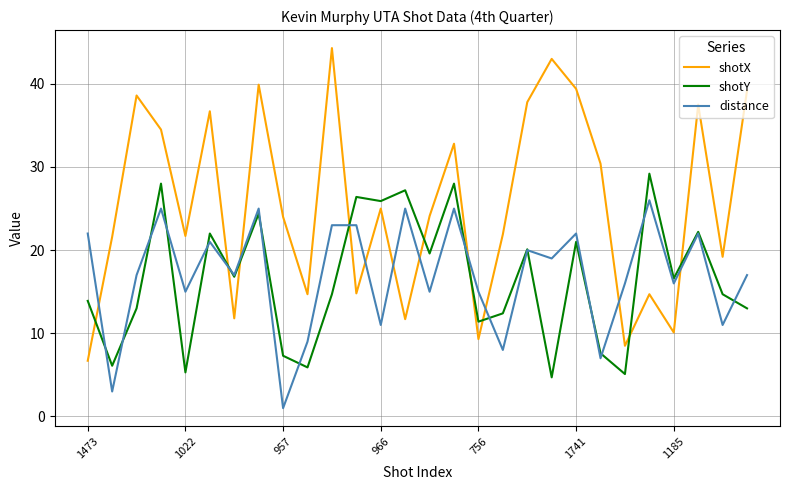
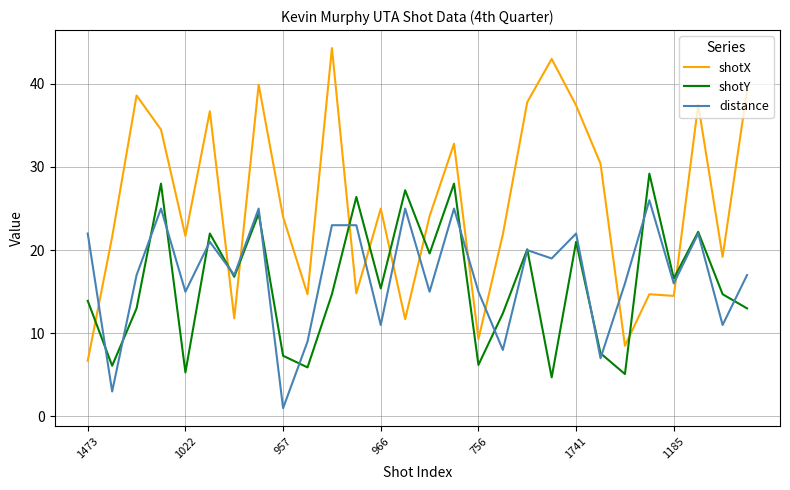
  {
    "shotX": {
      "1473": 7,
      "1022": 22,
      "957": 24,
      "966": 25,
      "756": 9,
-     "1741": 39,
-     "1185": 10
+     "1741": 37,
+     "1185": 15
    },
    "shotY": {
      "1473": 14,
      "1022": 5,
      "957": 7,
-     "966": 26,
-     "756": 11,
+     "966": 15,
+     "756": 6,
      "1741": 21,
      "1185": 17
    },
    "distance": {
      "1473": 22,
      "1022": 15,
      "957": 1,
      "966": 11,
      "756": 15,
      "1741": 22,
      "1185": 16
    }
  }
